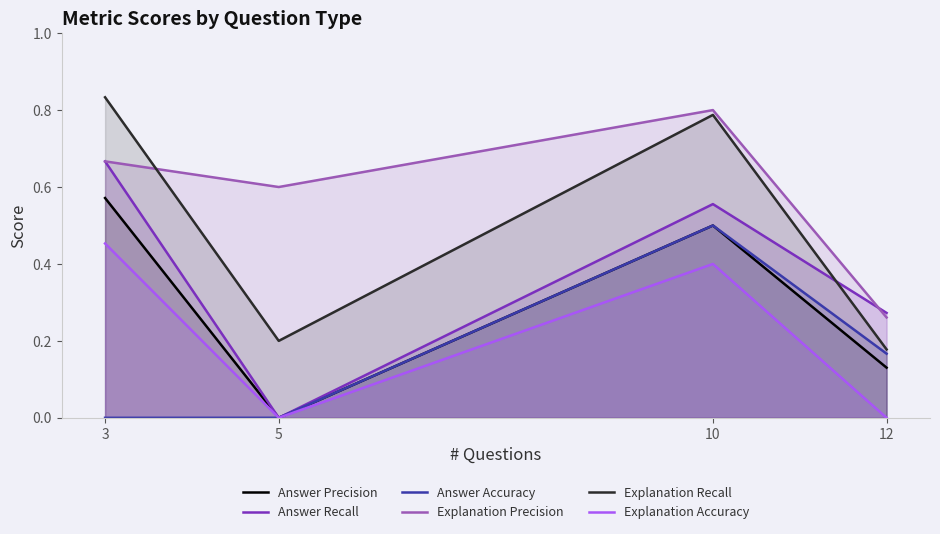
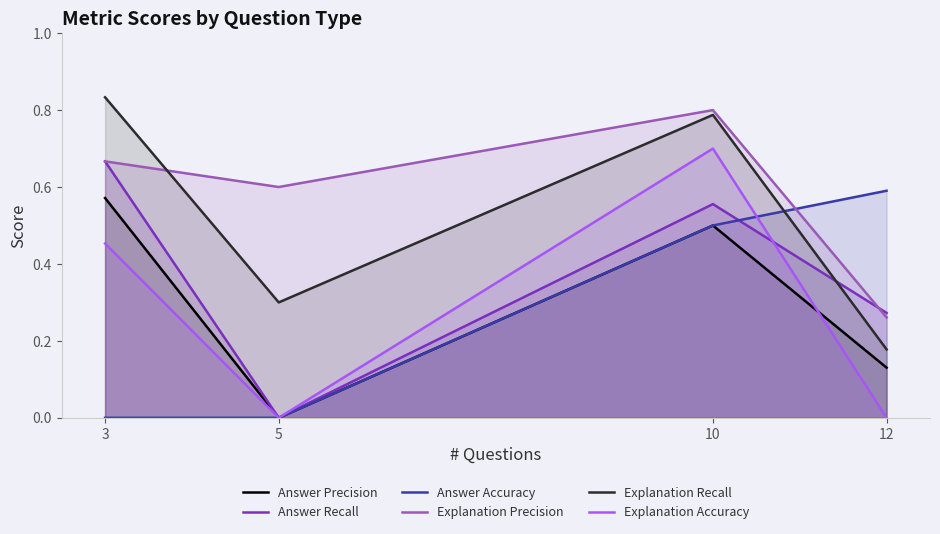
  {
    "Answer Precision": {
      "3": 0.57,
      "12": 0.13
    },
    "Answer Accuracy": {
      "3": 0.00,
-     "12": 0.17
+     "12": 0.59
    },
    "Explanation Recall": {
      "3": 0.83,
-     "5": 0.2,
+     "5": 0.3,
      "10": 0.79,
      "12": 0.18
    },
    "Explanation Accuracy": {
      "3": 0.45,
-     "10": 0.4,
+     "10": 0.7,
      "12": 0.0
    }
  }
